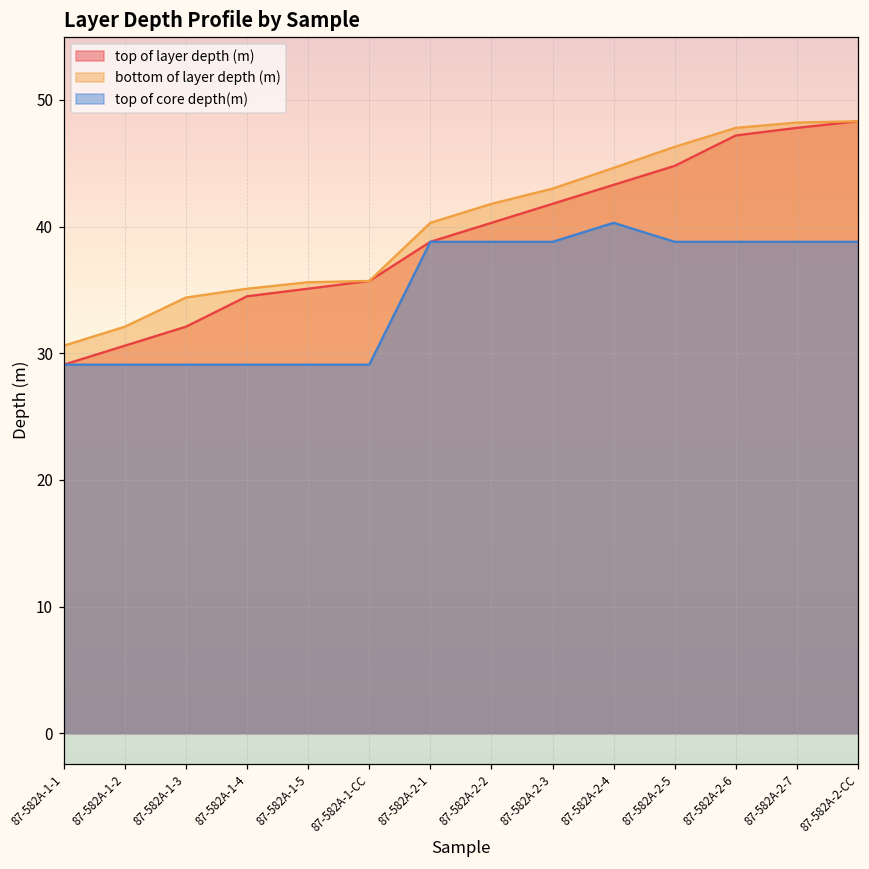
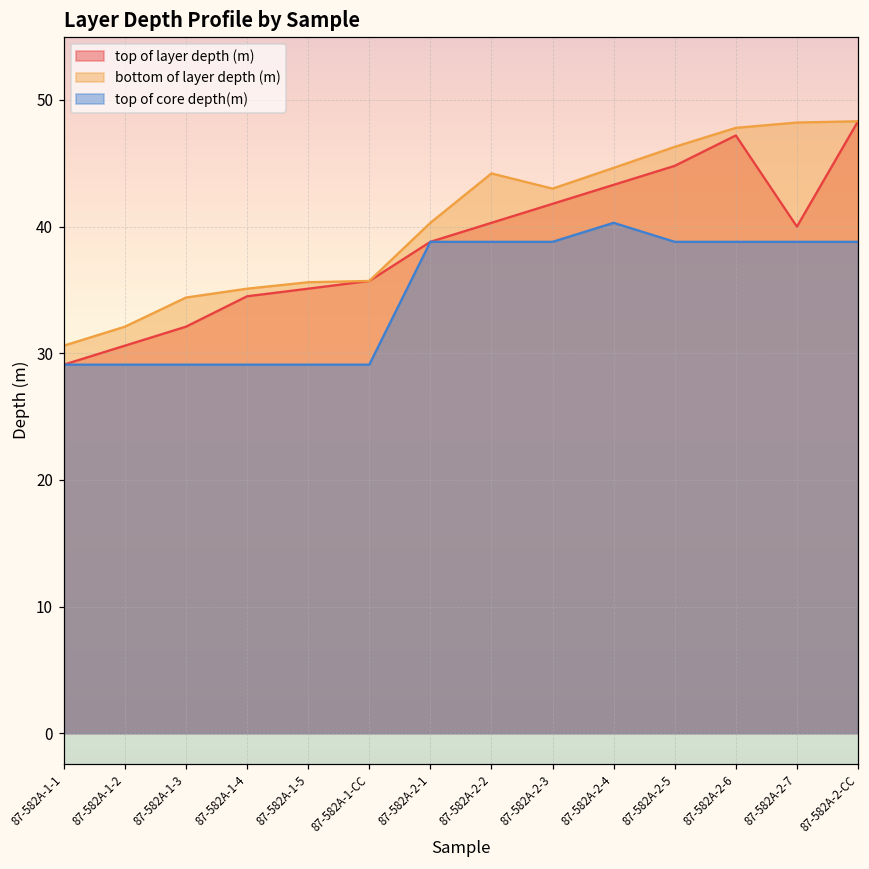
  {
    "top of layer depth (m)": {
      "87-582A-1-2": 30.6,
      "87-582A-1-3": 32.1,
      "87-582A-1-4": 34.5,
      "87-582A-1-5": 35.1,
      "87-582A-2-2": 40.3,
      "87-582A-2-3": 41.8,
      "87-582A-2-4": 43.3,
      "87-582A-2-5": 44.8,
      "87-582A-2-6": 47.2,
-     "87-582A-2-7": 47.8
+     "87-582A-2-7": 40.0
    },
    "bottom of layer depth (m)": {
      "87-582A-1-1": 30.6,
      "87-582A-1-2": 32.1,
      "87-582A-1-3": 34.4,
      "87-582A-1-4": 35.1,
      "87-582A-1-5": 35.6,
      "87-582A-2-1": 40.3,
-     "87-582A-2-2": 41.8,
+     "87-582A-2-2": 44.2,
      "87-582A-2-3": 43.0,
      "87-582A-2-4": 44.6,
      "87-582A-2-5": 46.3,
      "87-582A-2-6": 47.8,
      "87-582A-2-7": 48.2
    },
    "top of core depth(m)": {
      "87-582A-1-2": 29.1,
      "87-582A-1-3": 29.1,
      "87-582A-1-4": 29.1,
      "87-582A-1-5": 29.1,
      "87-582A-1-CC": 29.1,
      "87-582A-2-2": 38.8,
      "87-582A-2-3": 38.8,
      "87-582A-2-4": 40.3,
      "87-582A-2-5": 38.8,
      "87-582A-2-6": 38.8,
      "87-582A-2-7": 38.8,
      "87-582A-2-CC": 38.8
    }
  }
